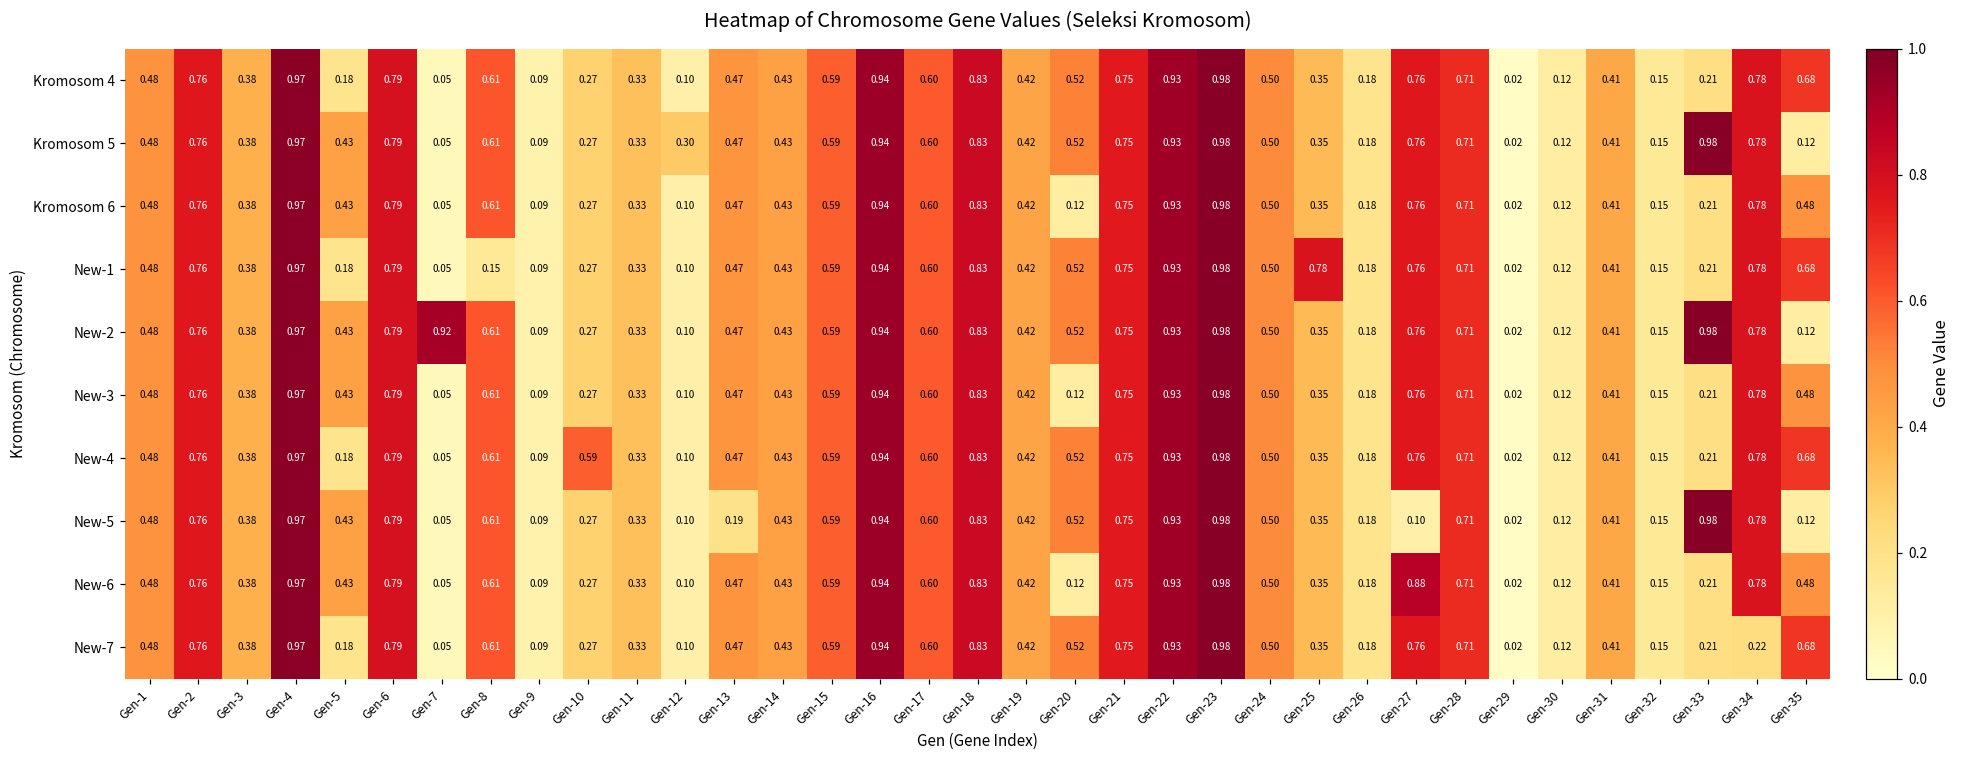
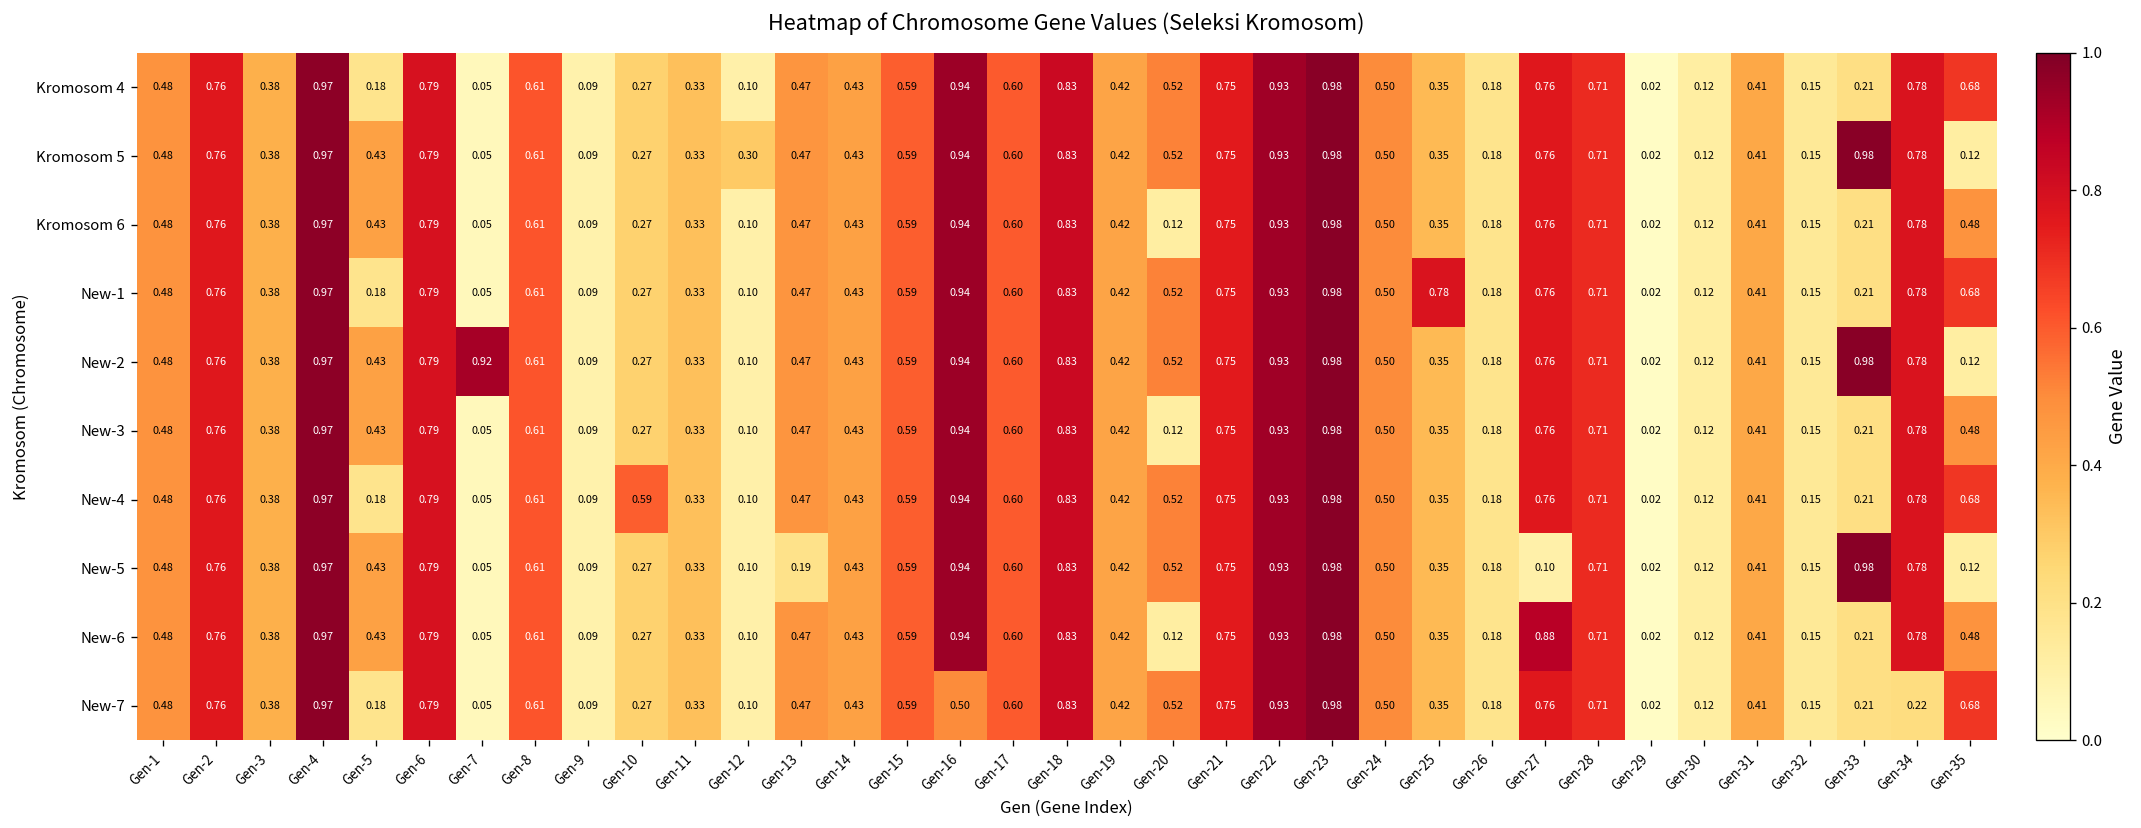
  {
    "New-1": {
      "Gen-1": 0.48,
      "Gen-2": 0.76,
      "Gen-3": 0.38,
      "Gen-4": 0.97,
      "Gen-5": 0.18,
      "Gen-6": 0.79,
      "Gen-7": 0.05,
-     "Gen-8": 0.15,
+     "Gen-8": 0.61,
      "Gen-9": 0.09,
      "Gen-10": 0.27,
      "Gen-11": 0.33,
      "Gen-12": 0.10,
      "Gen-13": 0.47,
      "Gen-14": 0.43,
      "Gen-15": 0.59,
      "Gen-16": 0.94,
      "Gen-17": 0.60,
      "Gen-18": 0.83,
      "Gen-19": 0.42,
      "Gen-20": 0.52,
      "Gen-21": 0.75,
      "Gen-22": 0.93,
      "Gen-23": 0.98,
      "Gen-24": 0.50,
      "Gen-25": 0.78,
      "Gen-26": 0.18,
      "Gen-27": 0.76,
      "Gen-28": 0.71,
      "Gen-29": 0.02,
      "Gen-30": 0.12,
      "Gen-31": 0.41,
      "Gen-32": 0.15,
      "Gen-33": 0.21,
      "Gen-34": 0.78,
      "Gen-35": 0.68
    },
    "New-7": {
      "Gen-1": 0.48,
      "Gen-2": 0.76,
      "Gen-3": 0.38,
      "Gen-4": 0.97,
      "Gen-5": 0.18,
      "Gen-6": 0.79,
      "Gen-7": 0.05,
      "Gen-8": 0.61,
      "Gen-9": 0.09,
      "Gen-10": 0.27,
      "Gen-11": 0.33,
      "Gen-12": 0.10,
      "Gen-13": 0.47,
      "Gen-14": 0.43,
      "Gen-15": 0.59,
-     "Gen-16": 0.94,
+     "Gen-16": 0.50,
      "Gen-17": 0.60,
      "Gen-18": 0.83,
      "Gen-19": 0.42,
      "Gen-20": 0.52,
      "Gen-21": 0.75,
      "Gen-22": 0.93,
      "Gen-23": 0.98,
      "Gen-24": 0.50,
      "Gen-25": 0.35,
      "Gen-26": 0.18,
      "Gen-27": 0.76,
      "Gen-28": 0.71,
      "Gen-29": 0.02,
      "Gen-30": 0.12,
      "Gen-31": 0.41,
      "Gen-32": 0.15,
      "Gen-33": 0.21,
      "Gen-34": 0.22,
      "Gen-35": 0.68
    }
  }
